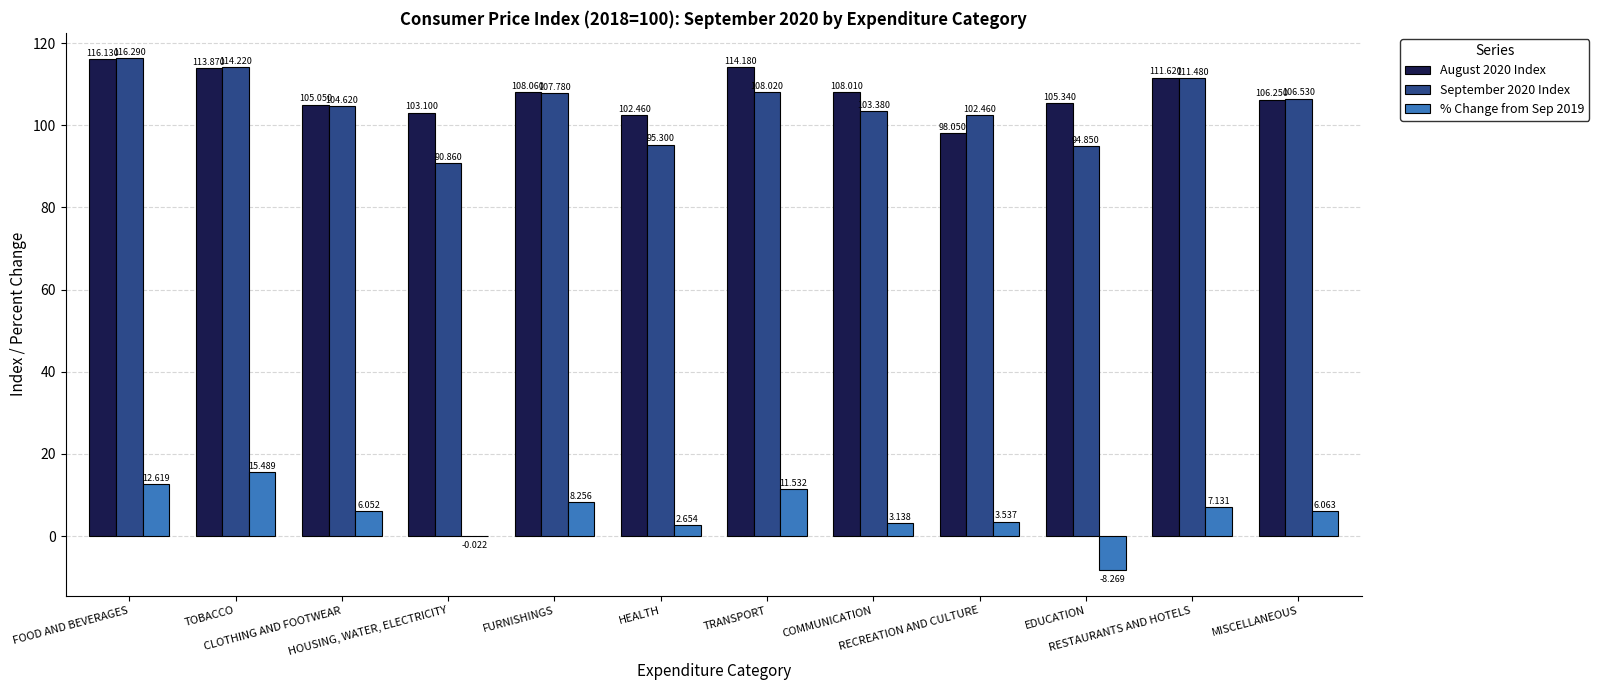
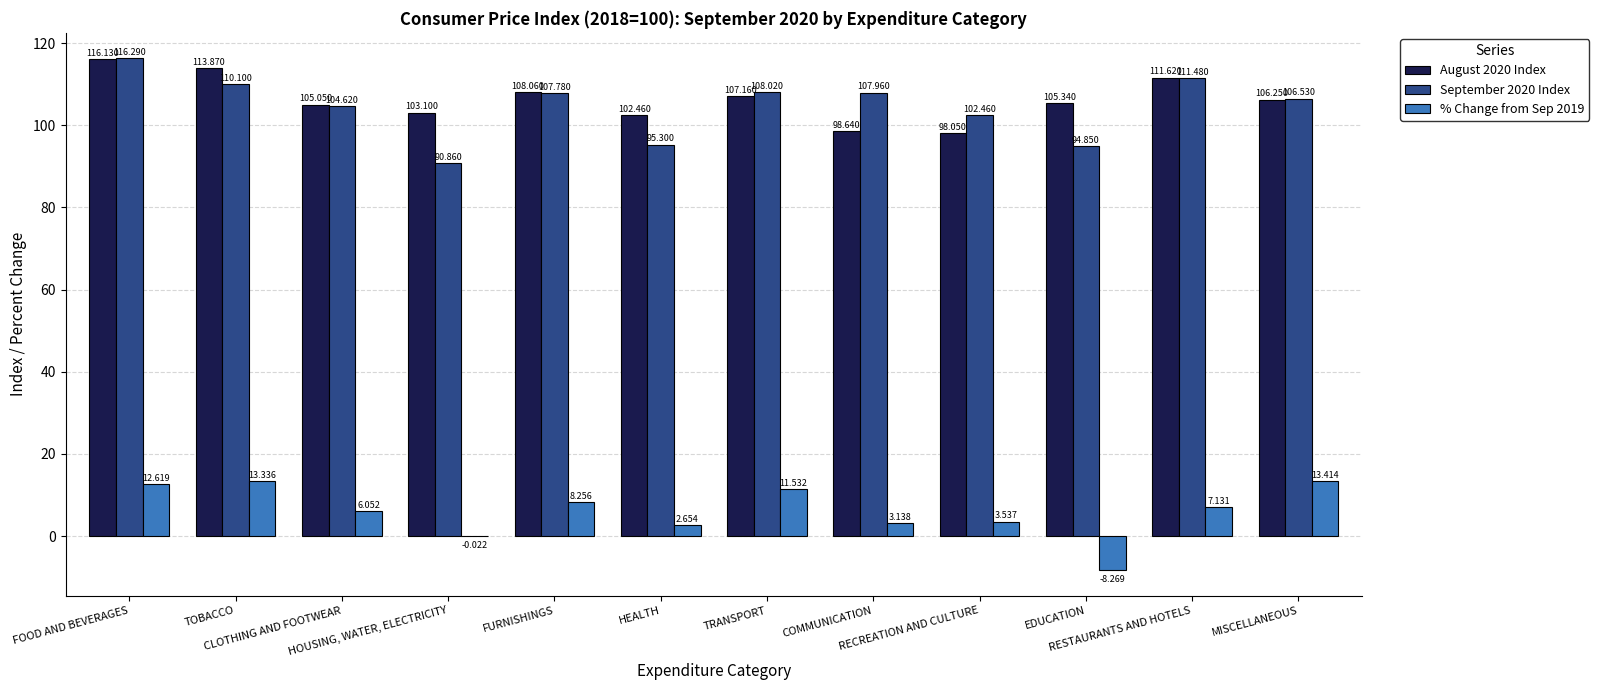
  {
    "August 2020 Index": {
      "TOBACCO": 113.870,
      "HOUSING, WATER, ELECTRICITY": 103.100,
      "HEALTH": 102.460,
-     "TRANSPORT": 114.180,
-     "COMMUNICATION": 108.010,
+     "TRANSPORT": 107.160,
+     "COMMUNICATION": 98.640,
      "RECREATION AND CULTURE": 98.050,
      "EDUCATION": 105.340
    },
    "September 2020 Index": {
-     "TOBACCO": 114.220,
+     "TOBACCO": 110.100,
      "HOUSING, WATER, ELECTRICITY": 90.860,
      "HEALTH": 95.300,
      "TRANSPORT": 108.020,
-     "COMMUNICATION": 103.380,
+     "COMMUNICATION": 107.960,
      "RECREATION AND CULTURE": 102.460,
      "EDUCATION": 94.850
    },
    "% Change from Sep 2019": {
      "FOOD AND BEVERAGES": 12.619,
-     "TOBACCO": 15.489,
+     "TOBACCO": 13.336,
      "CLOTHING AND FOOTWEAR": 6.052,
      "HOUSING, WATER, ELECTRICITY": -0.022,
      "FURNISHINGS": 8.256,
      "HEALTH": 2.654,
      "TRANSPORT": 11.532,
      "COMMUNICATION": 3.138,
      "RECREATION AND CULTURE": 3.537,
      "EDUCATION": -8.269,
      "RESTAURANTS AND HOTELS": 7.131,
-     "MISCELLANEOUS": 6.063
+     "MISCELLANEOUS": 13.414
    }
  }
